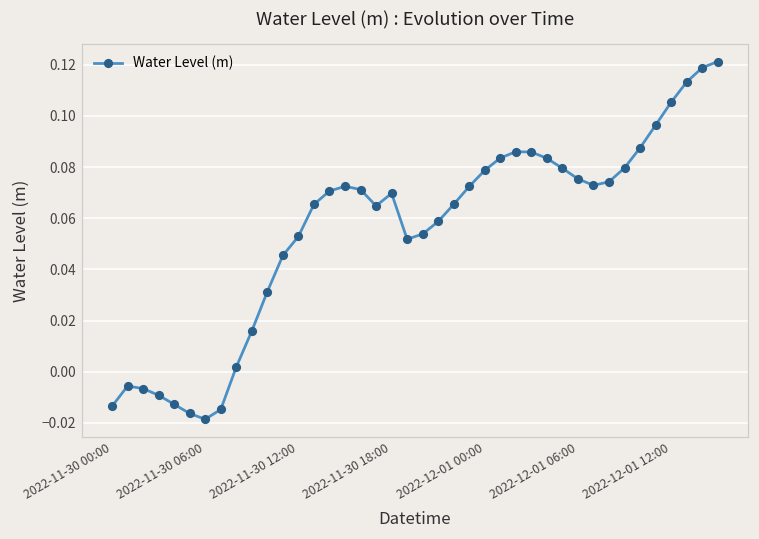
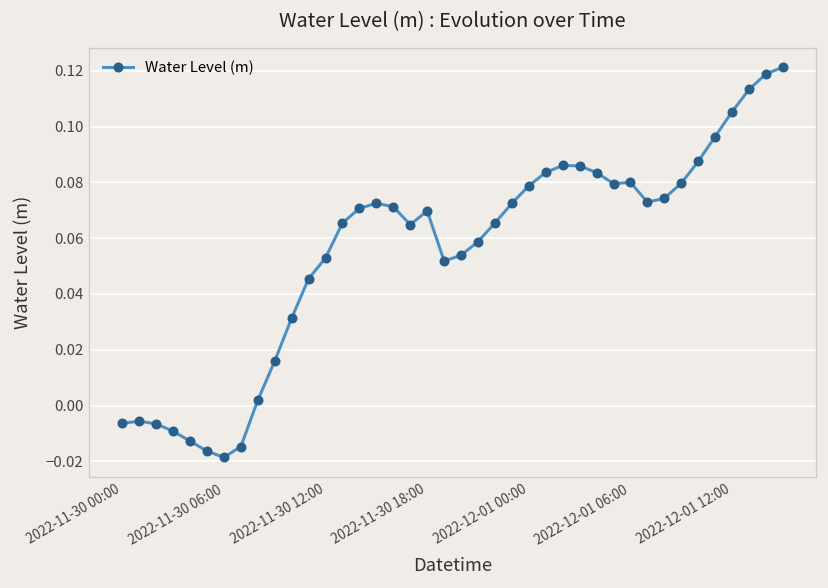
  {
-   "2022-11-30 00:00": -0.013,
+   "2022-11-30 00:00": -0.006,
    "2022-11-30 06:00": -0.019,
    "2022-11-30 12:00": 0.053,
    "2022-11-30 18:00": 0.070,
    "2022-12-01 00:00": 0.079,
-   "2022-12-01 06:00": 0.075,
+   "2022-12-01 06:00": 0.080,
    "2022-12-01 12:00": 0.105
  }
